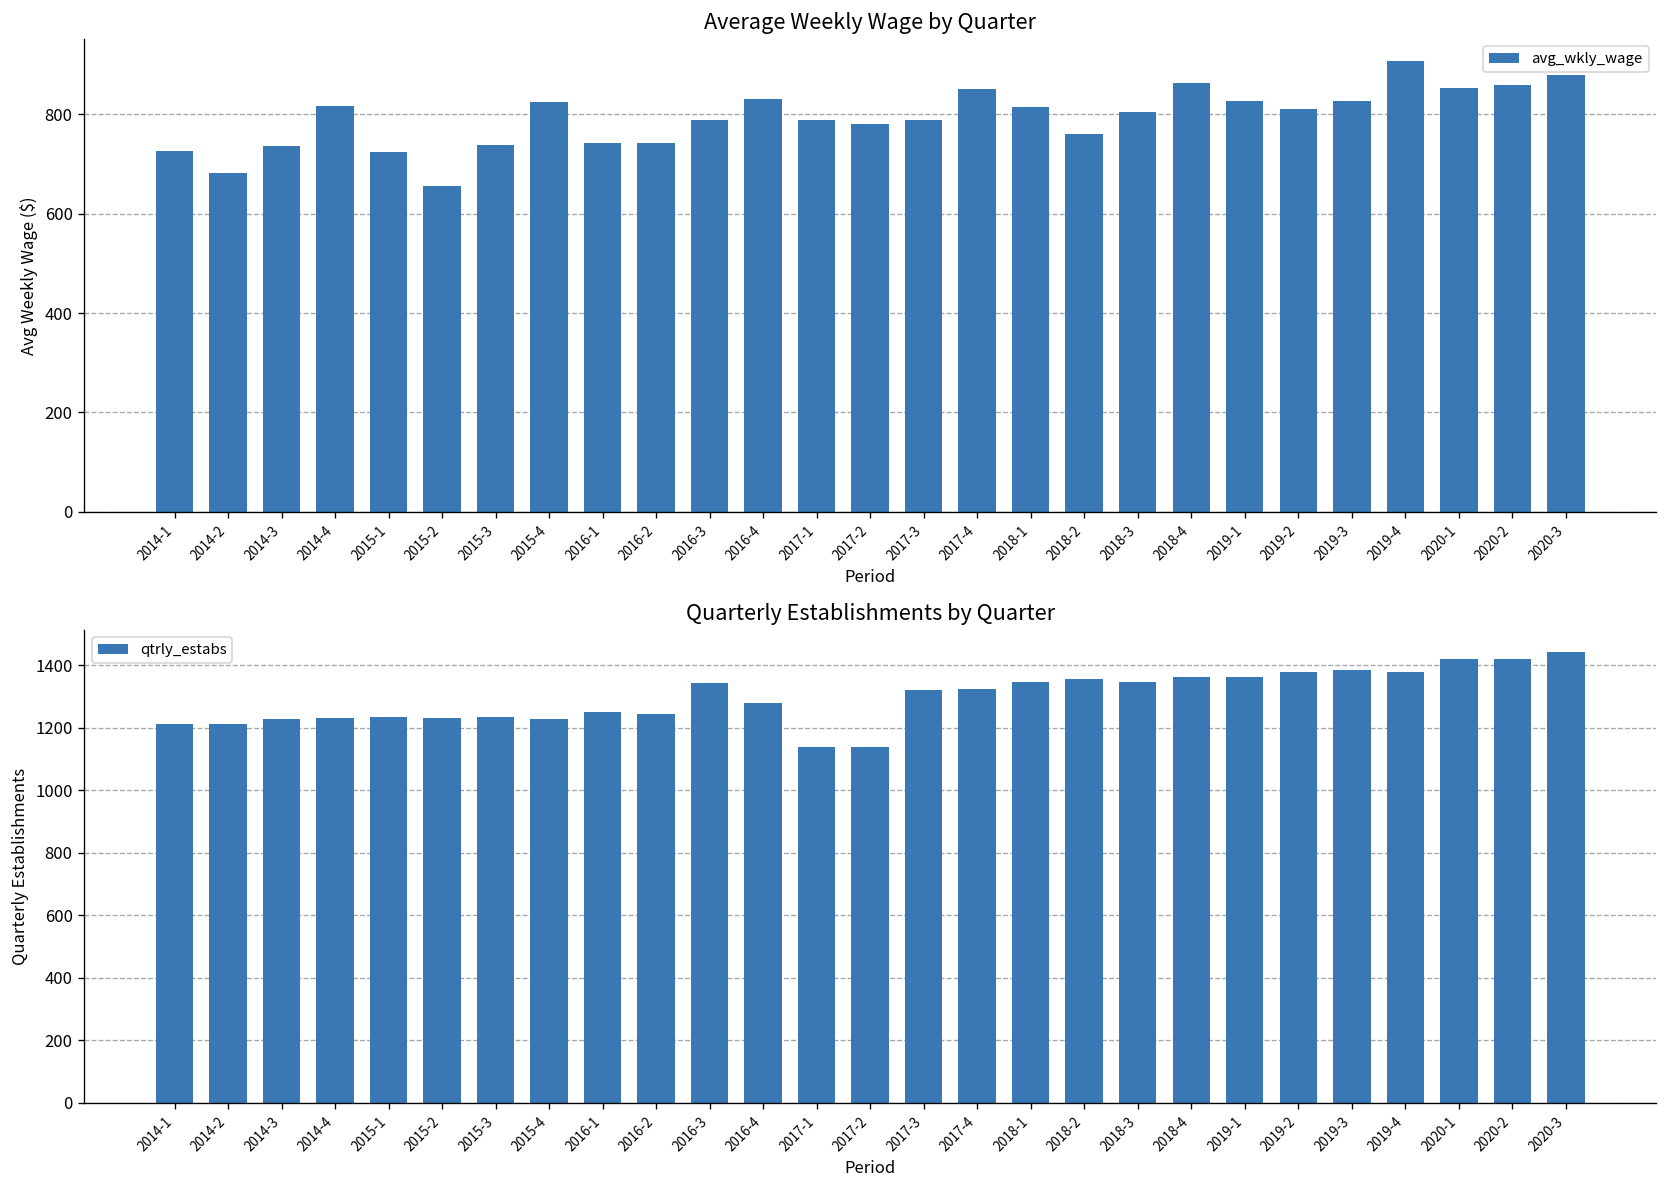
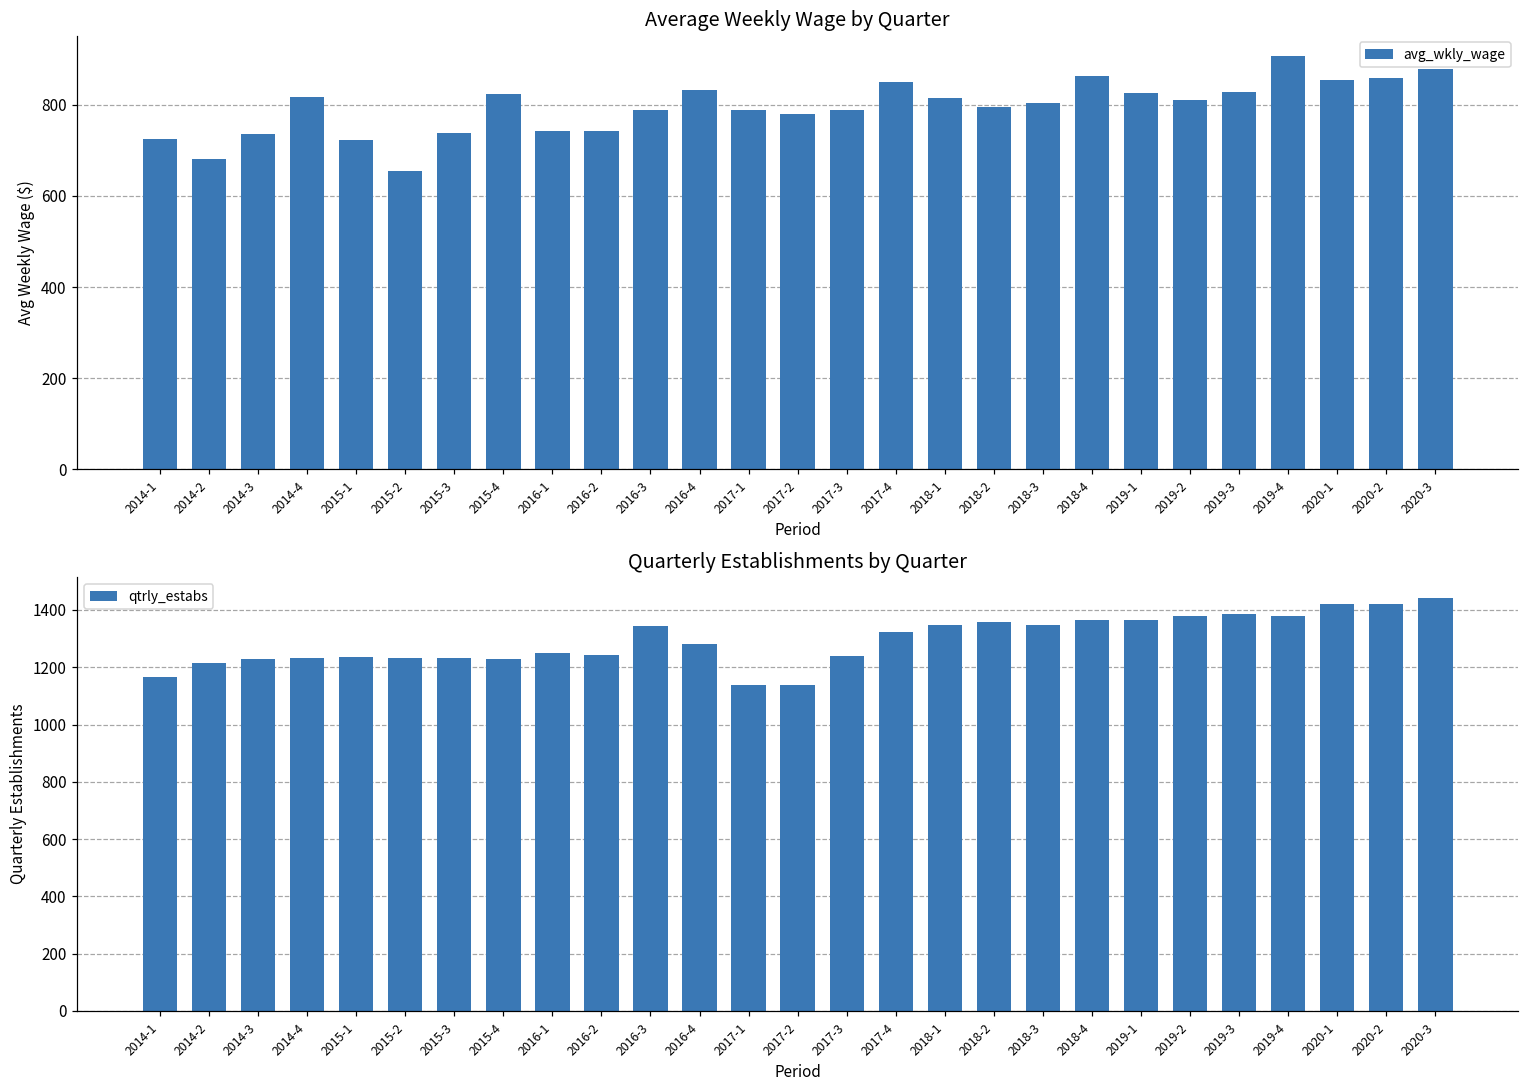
  {
    "Average Weekly Wage by Quarter": {
      "2014-1": 730,
      "2014-2": 680,
      "2014-3": 740,
      "2014-4": 820,
      "2015-1": 720,
      "2015-2": 660,
      "2015-3": 740,
      "2015-4": 830,
      "2016-1": 740,
      "2016-2": 740,
      "2016-3": 790,
      "2016-4": 830,
      "2017-1": 790,
      "2017-2": 780,
      "2017-3": 790,
      "2017-4": 850,
      "2018-1": 820,
-     "2018-2": 760,
+     "2018-2": 800,
      "2018-3": 800,
      "2018-4": 860,
      "2019-1": 830,
      "2019-2": 810,
      "2019-3": 830,
      "2019-4": 910,
      "2020-1": 850,
      "2020-2": 860,
      "2020-3": 880
    },
    "Quarterly Establishments by Quarter": {
-     "2014-1": 1210,
+     "2014-1": 1170,
      "2014-2": 1210,
      "2014-3": 1230,
      "2014-4": 1230,
      "2015-1": 1240,
      "2015-2": 1230,
      "2015-3": 1230,
      "2015-4": 1230,
      "2016-1": 1250,
      "2016-2": 1240,
      "2016-3": 1340,
      "2016-4": 1280,
      "2017-1": 1140,
      "2017-2": 1140,
-     "2017-3": 1320,
+     "2017-3": 1240,
      "2017-4": 1320,
      "2018-1": 1350,
      "2018-2": 1360,
      "2018-3": 1350,
      "2018-4": 1360,
      "2019-1": 1360,
      "2019-2": 1380,
      "2019-3": 1390,
      "2019-4": 1380,
      "2020-1": 1420,
      "2020-2": 1420,
      "2020-3": 1440
    }
  }
